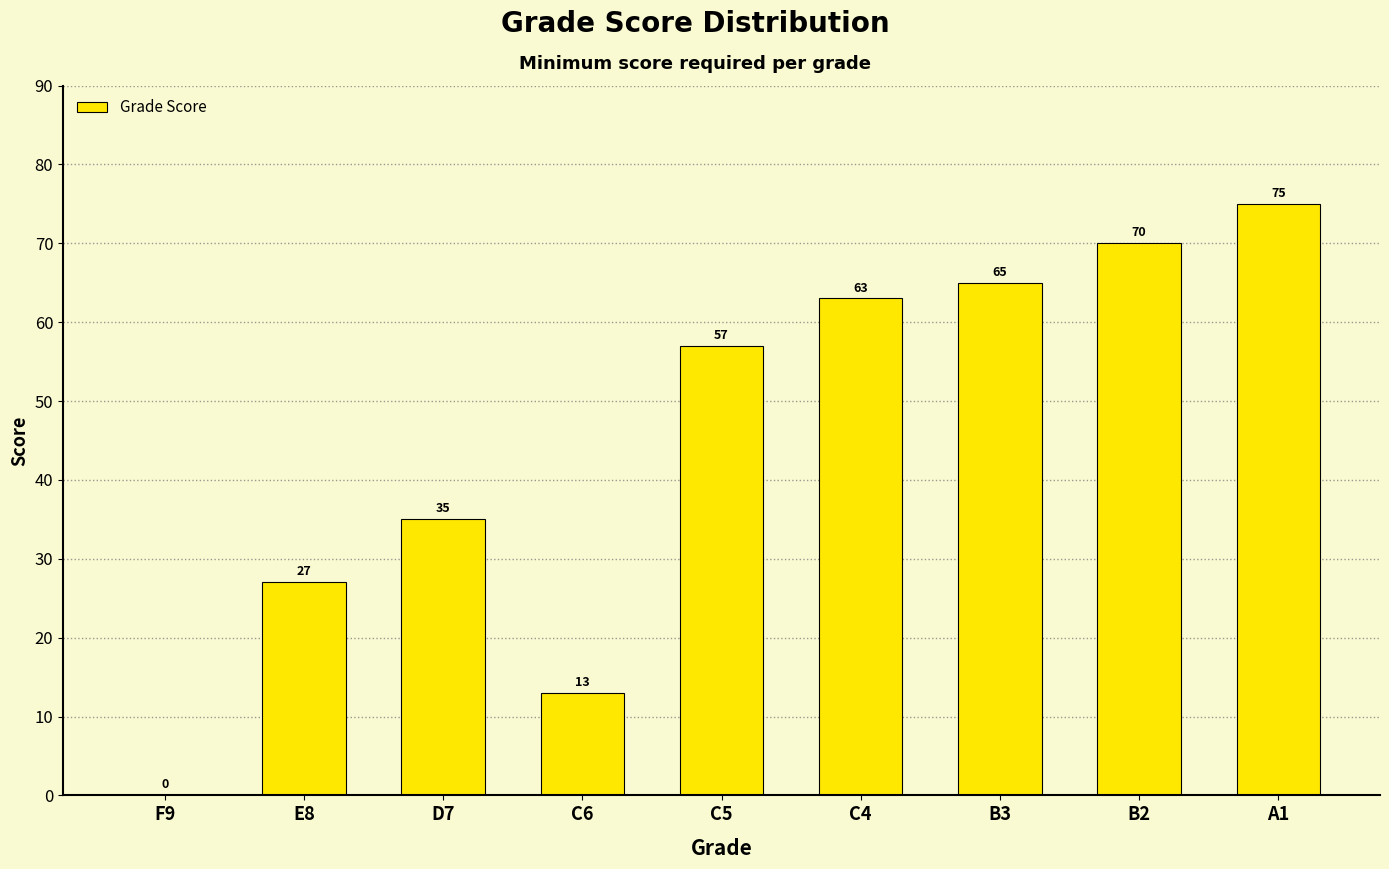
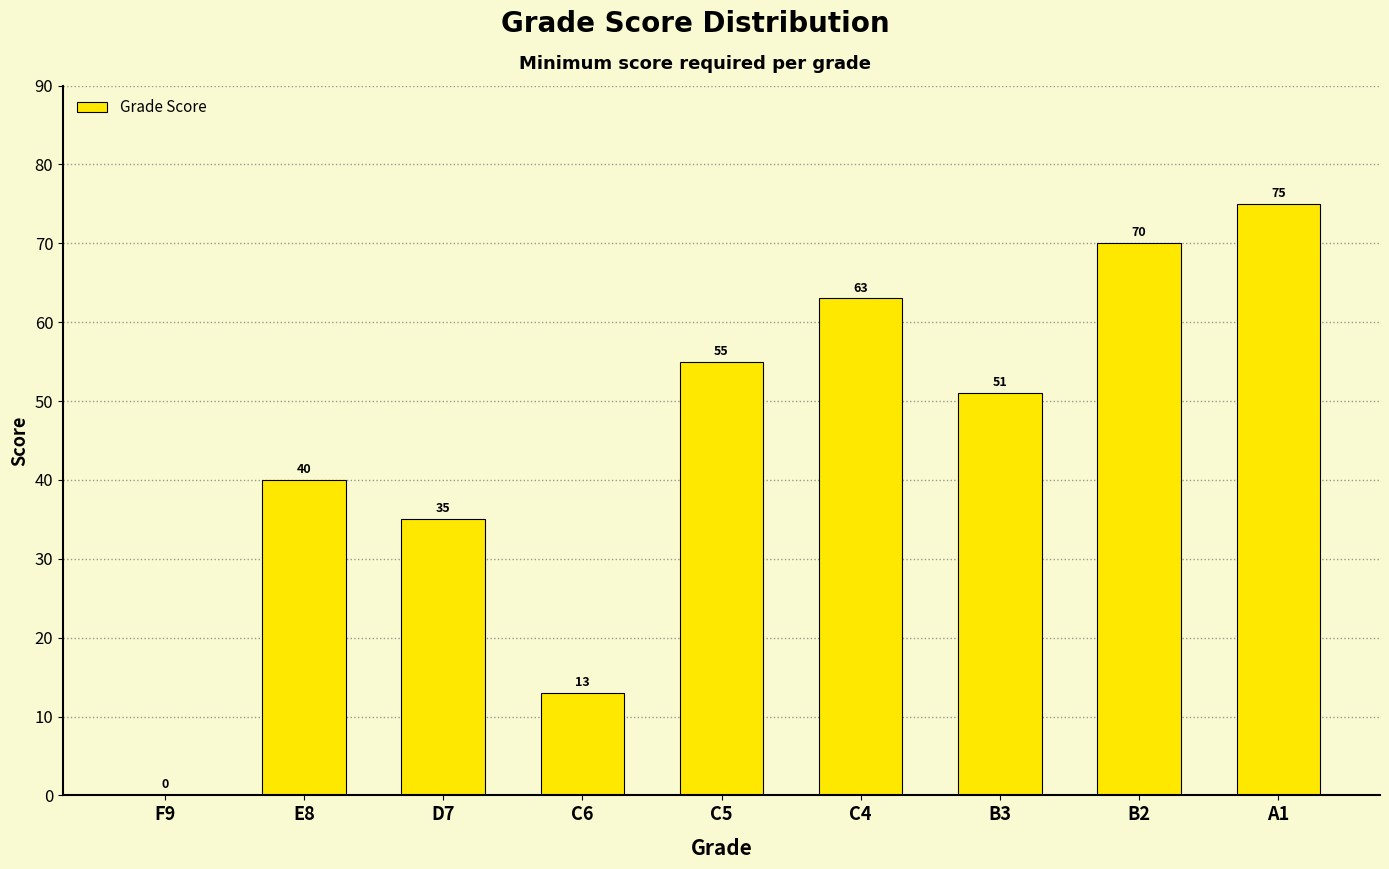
  {
    "F9": 0,
-   "E8": 27,
+   "E8": 40,
    "D7": 35,
    "C6": 13,
-   "C5": 57,
+   "C5": 55,
    "C4": 63,
-   "B3": 65,
+   "B3": 51,
    "B2": 70,
    "A1": 75
  }
